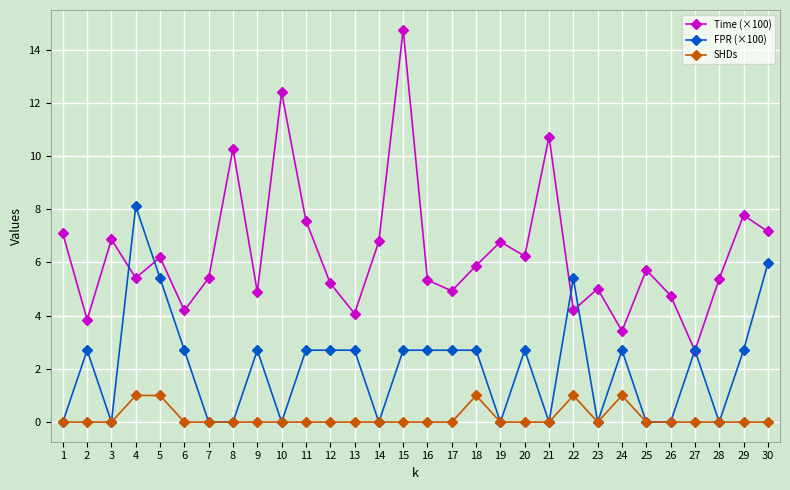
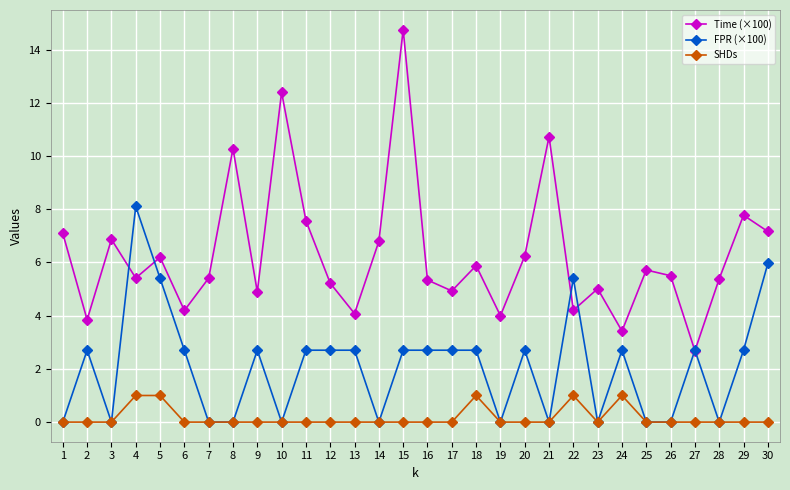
  {
    "Time (×100)": {
      "1": 7.1,
      "2": 3.8,
      "3": 6.9,
      "4": 5.4,
      "5": 6.2,
      "6": 4.2,
      "7": 5.4,
      "8": 10.3,
      "9": 4.9,
      "10": 12.4,
      "11": 7.6,
      "12": 5.2,
      "13": 4.1,
      "14": 6.8,
      "15": 14.8,
      "16": 5.3,
      "17": 4.9,
      "18": 5.9,
-     "19": 6.8,
+     "19": 4.0,
      "20": 6.2,
      "21": 10.7,
      "22": 4.2,
      "23": 5.0,
      "24": 3.4,
      "25": 5.7,
-     "26": 4.8,
+     "26": 5.5,
      "28": 5.4,
      "29": 7.8,
      "30": 7.2
    },
    "FPR (×100)": {
      "2": 2.7,
      "4": 8.1,
      "5": 5.4,
      "6": 2.7,
      "9": 2.7,
      "11": 2.7,
      "12": 2.7,
      "13": 2.7,
      "15": 2.7,
      "16": 2.7,
      "17": 2.7,
      "18": 2.7,
      "20": 2.7,
      "22": 5.4,
      "24": 2.7,
      "29": 2.7,
      "30": 6.0
    },
    "SHDs": {
      "2": 0.0,
      "4": 1.0,
      "5": 1.0,
      "6": 0.0,
      "9": 0.0,
      "11": 0.0,
      "12": 0.0,
      "13": 0.0,
      "15": 0.0,
      "16": 0.0,
      "17": 0.0,
      "18": 1.0,
      "20": 0.0,
      "22": 1.0,
      "24": 1.0,
      "27": 0.0,
      "29": 0.0,
      "30": 0.0
    }
  }
